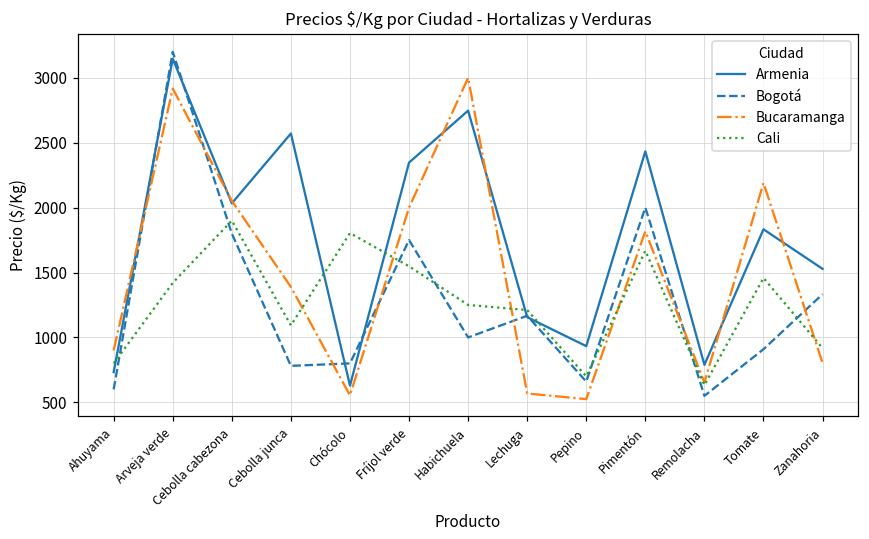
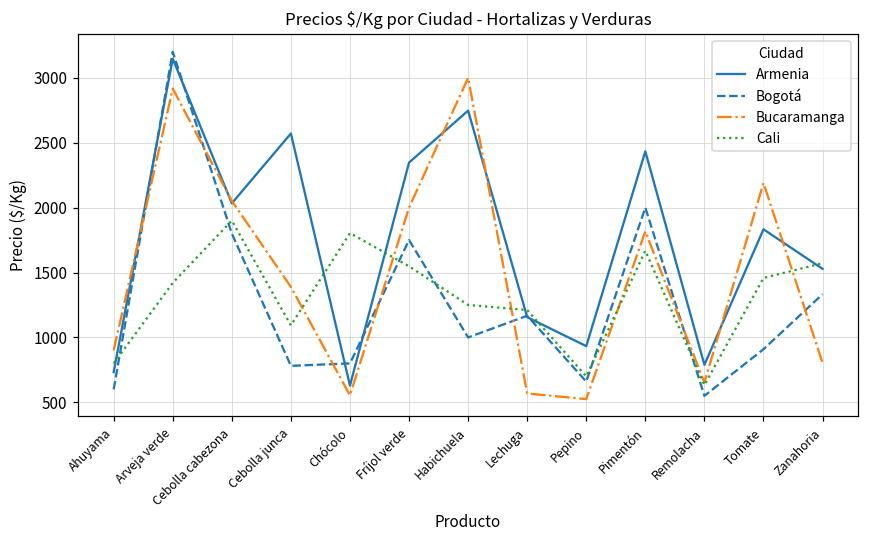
  {
    "Bucaramanga": {
      "Ahuyama": 900,
      "Arveja verde": 2920,
      "Cebolla junca": 1390,
      "Chócolo": 550,
      "Fríjol verde": 2000,
      "Habichuela": 3000,
      "Lechuga": 570,
      "Pepino": 530,
      "Pimentón": 1820,
      "Tomate": 2190,
      "Zanahoria": 800
    },
    "Cali": {
      "Ahuyama": 800,
      "Arveja verde": 1420,
      "Cebolla cabezona": 1900,
      "Cebolla junca": 1090,
      "Chócolo": 1800,
      "Fríjol verde": 1550,
      "Habichuela": 1250,
      "Lechuga": 1210,
      "Pepino": 700,
      "Pimentón": 1670,
      "Tomate": 1460,
-     "Zanahoria": 920
+     "Zanahoria": 1570
    }
  }
